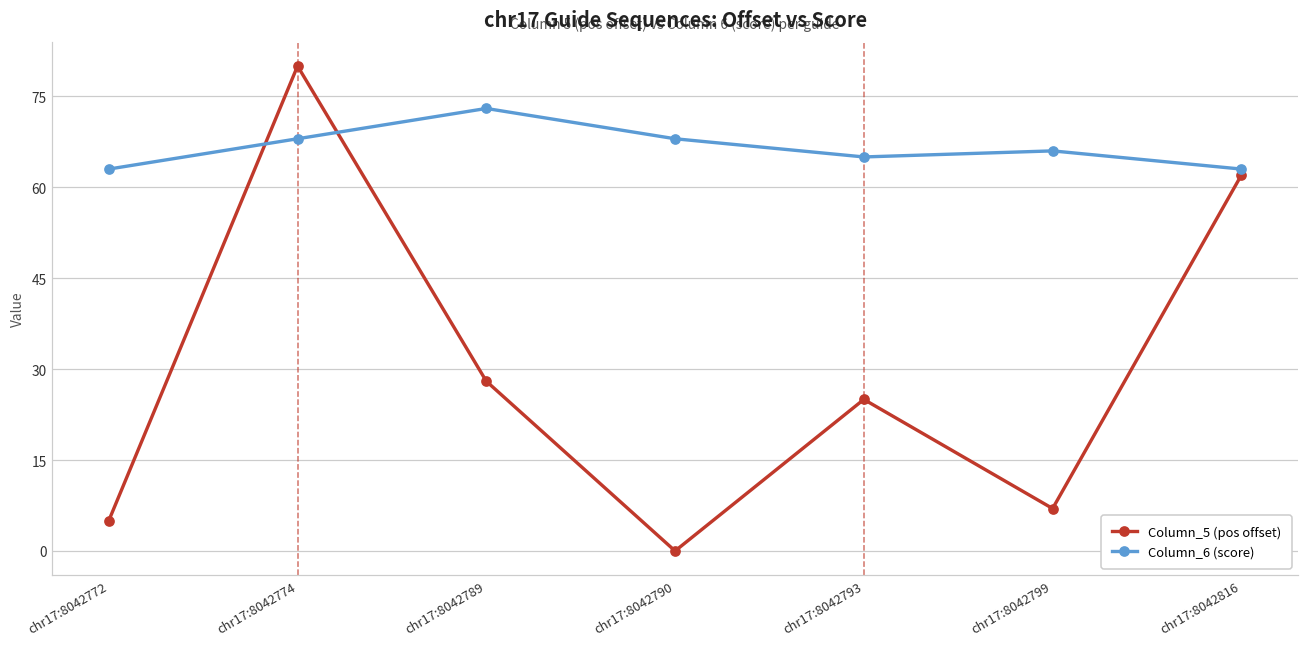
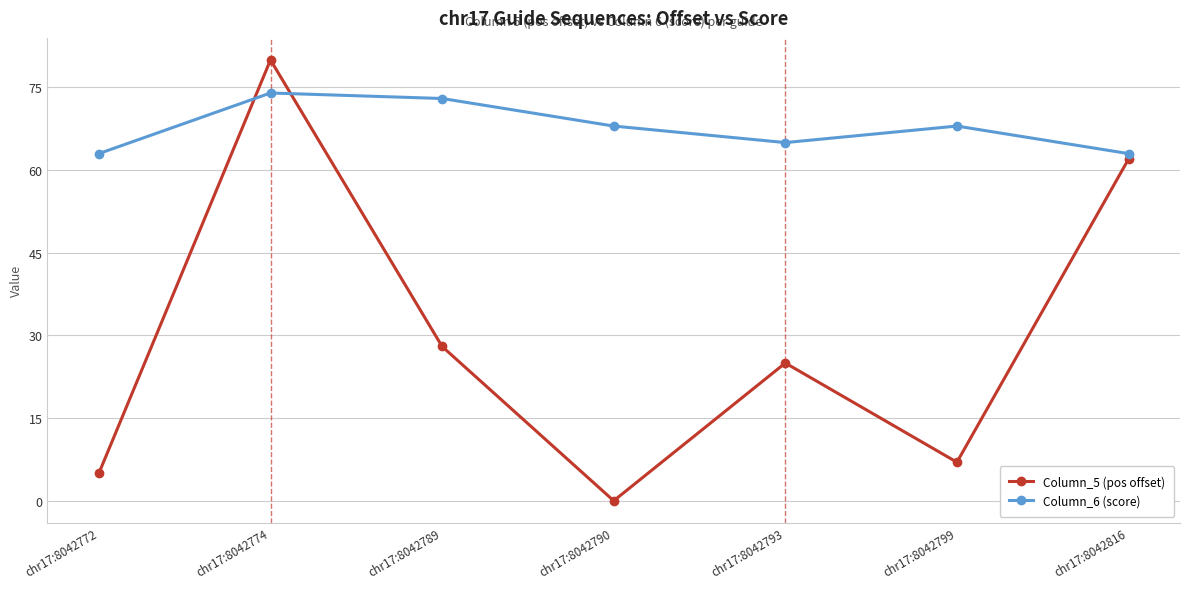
  {
    "Column_5 (pos offset)": {
      "chr17:8042772": 5,
      "chr17:8042774": 80,
      "chr17:8042789": 28,
      "chr17:8042790": 0,
      "chr17:8042793": 25,
      "chr17:8042799": 7,
      "chr17:8042816": 62
    },
    "Column_6 (score)": {
      "chr17:8042772": 63,
-     "chr17:8042774": 68,
+     "chr17:8042774": 74,
      "chr17:8042789": 73,
      "chr17:8042790": 68,
      "chr17:8042793": 65,
-     "chr17:8042799": 66,
+     "chr17:8042799": 68,
      "chr17:8042816": 63
    }
  }
